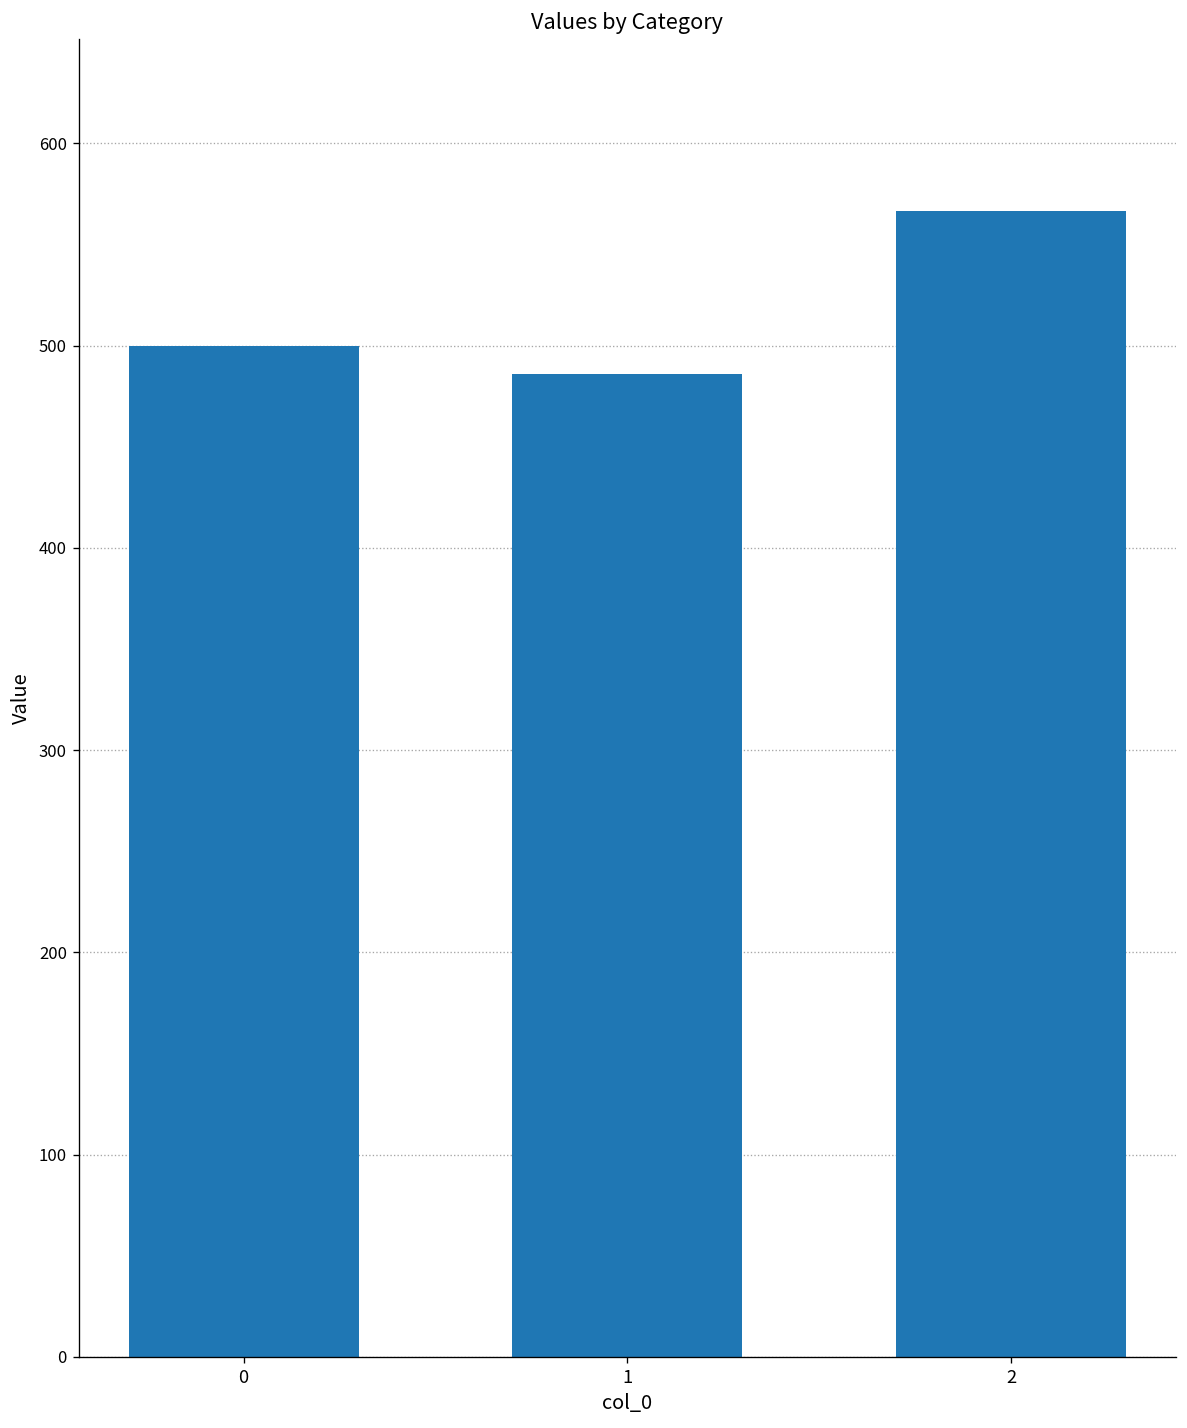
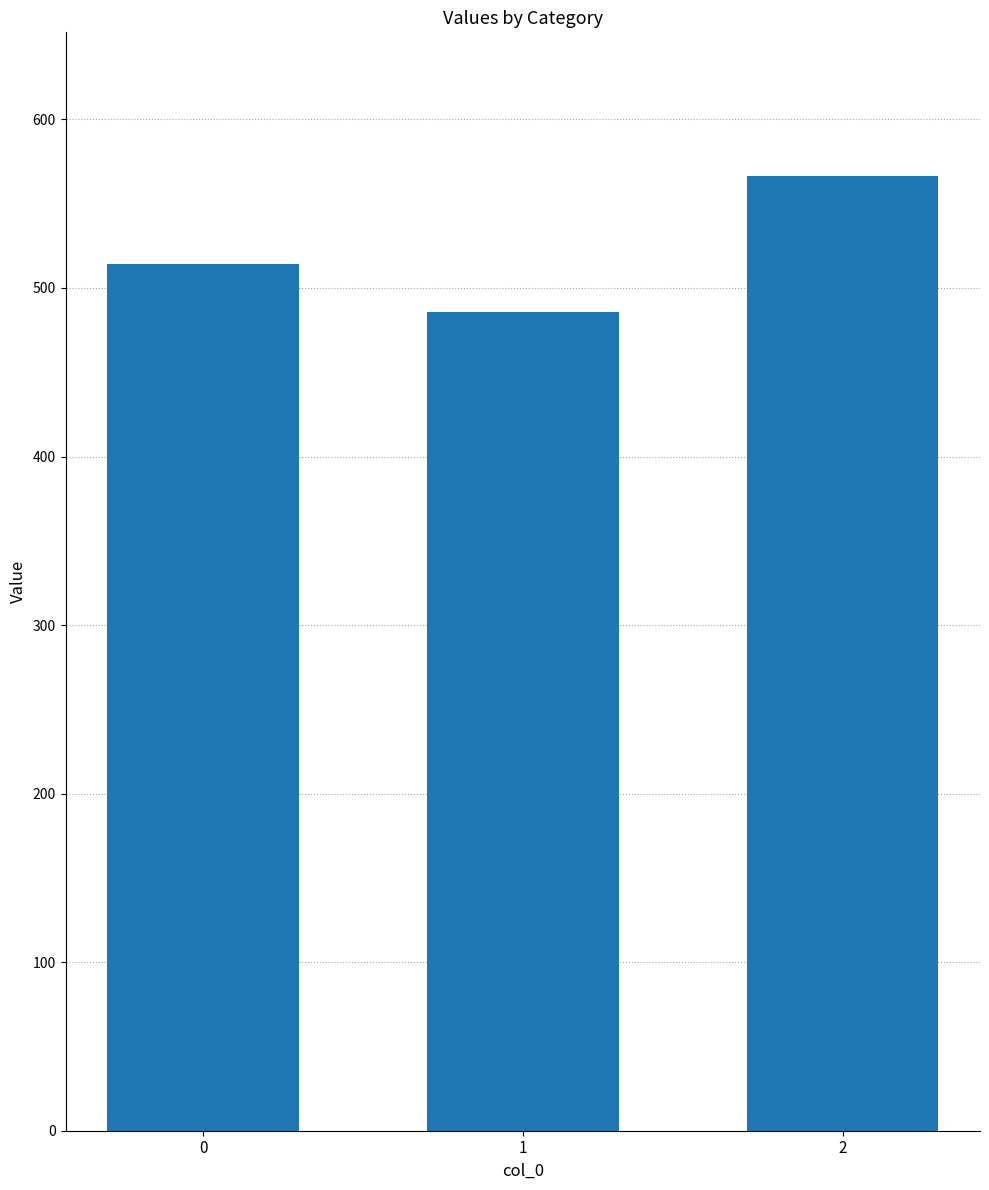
  {
-   "0": 500,
+   "0": 514,
    "1": 486,
    "2": 567
  }
